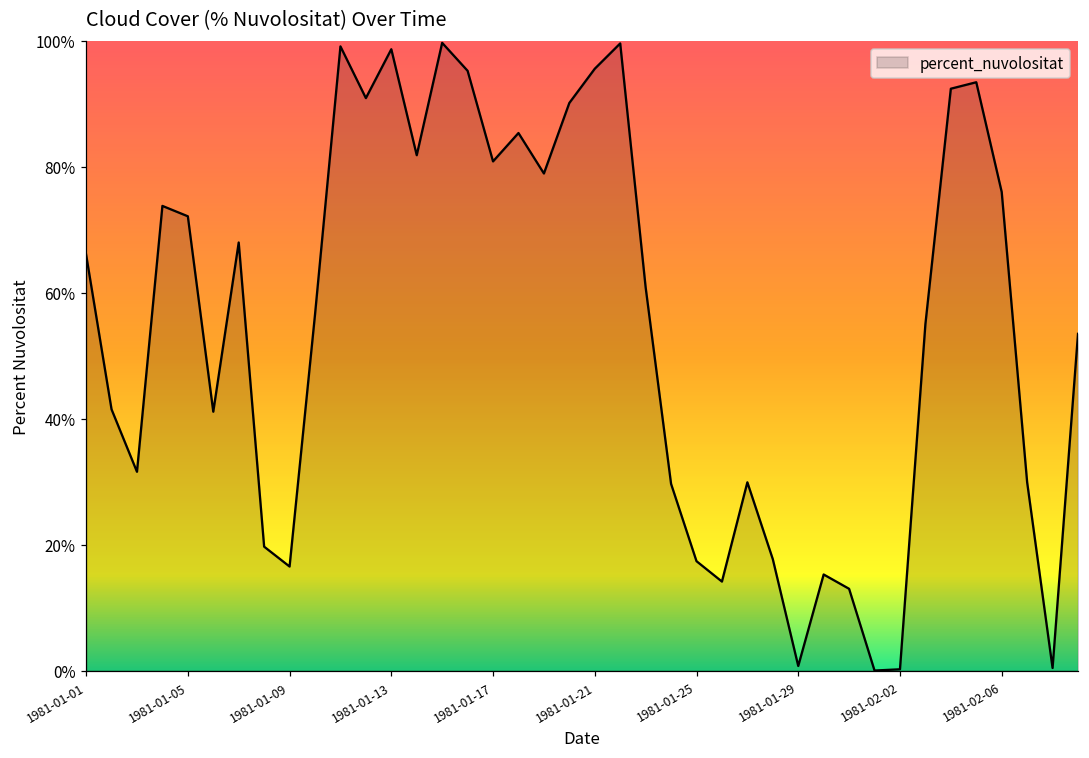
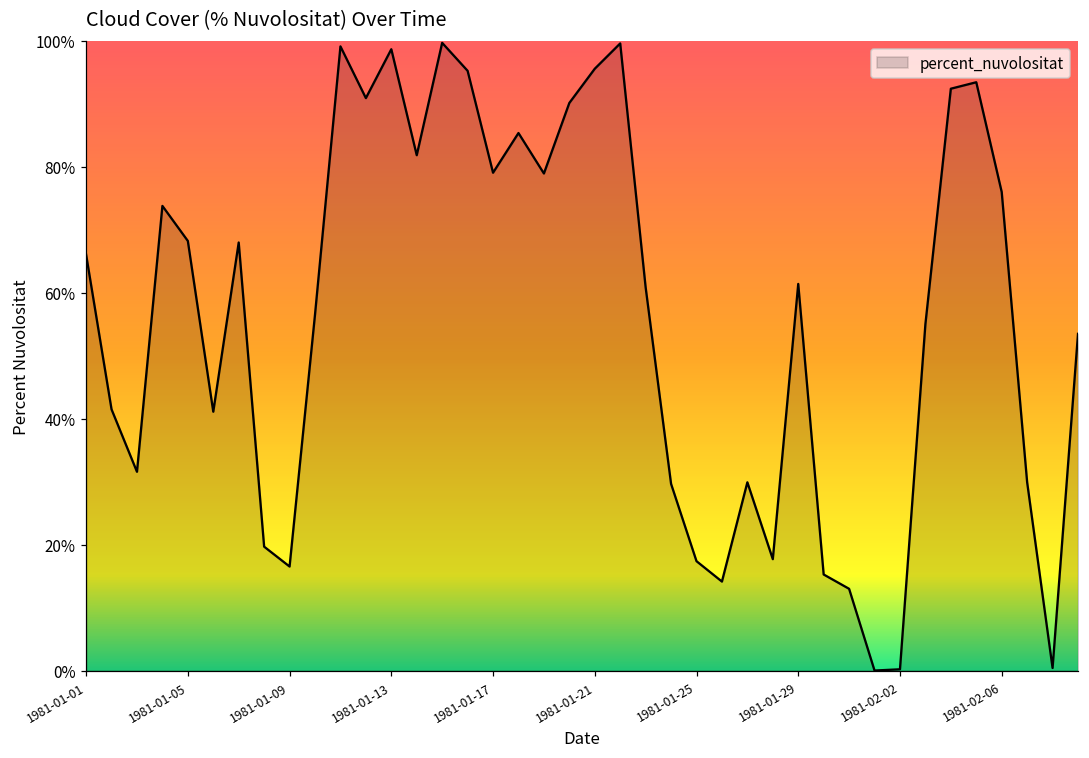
  {
    "1981-01-01": "66%",
-   "1981-01-05": "72%",
+   "1981-01-05": "68%",
    "1981-01-09": "17%",
    "1981-01-13": "99%",
-   "1981-01-17": "81%",
+   "1981-01-17": "79%",
    "1981-01-21": "96%",
    "1981-01-25": "17%",
-   "1981-01-29": "1%",
+   "1981-01-29": "61%",
    "1981-02-02": "0%",
    "1981-02-06": "76%"
  }
